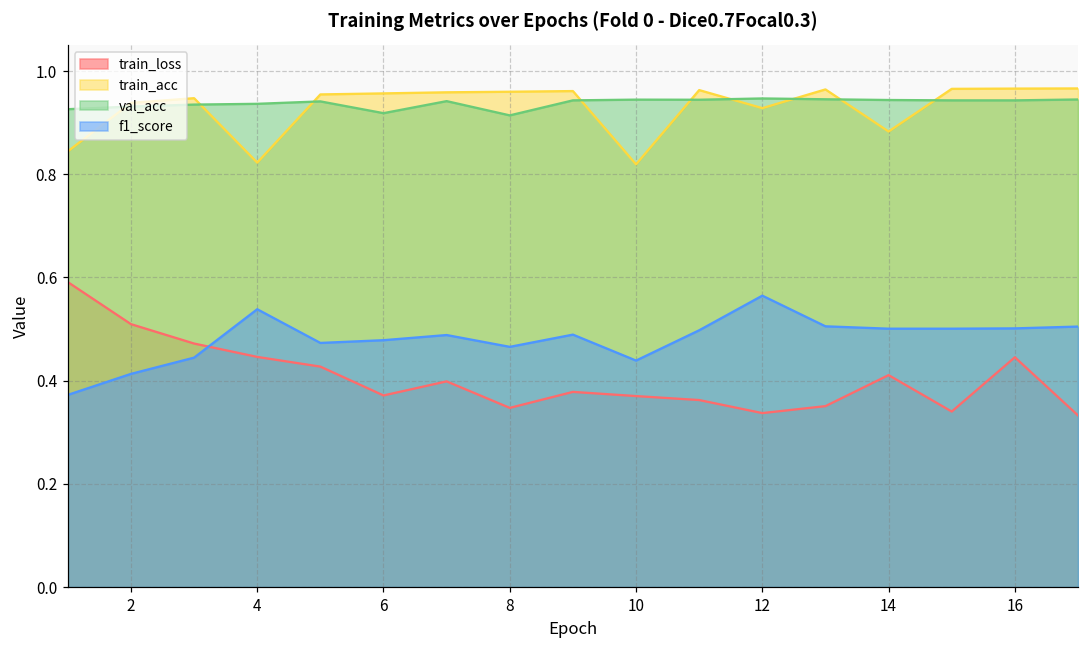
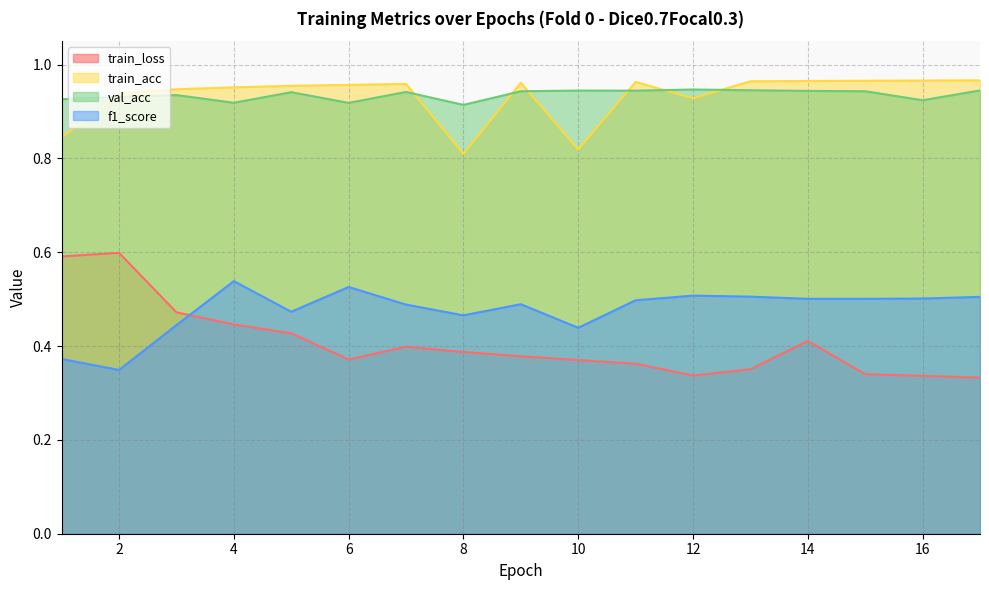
  {
    "train_loss": {
-     "2": 0.51,
+     "2": 0.60,
      "4": 0.45,
      "6": 0.37,
-     "8": 0.35,
+     "8": 0.39,
      "10": 0.37,
      "12": 0.34,
      "14": 0.41,
-     "16": 0.45
+     "16": 0.34
    },
    "train_acc": {
-     "4": 0.82,
+     "4": 0.95,
      "6": 0.96,
-     "8": 0.96,
+     "8": 0.81,
      "10": 0.82,
      "12": 0.93,
-     "14": 0.88,
+     "14": 0.97,
      "16": 0.97
    },
    "val_acc": {
-     "4": 0.94,
+     "4": 0.92,
      "6": 0.92,
      "8": 0.91,
      "10": 0.94,
      "12": 0.95,
      "14": 0.94,
-     "16": 0.94
+     "16": 0.92
    },
    "f1_score": {
-     "2": 0.41,
+     "2": 0.35,
      "4": 0.54,
-     "6": 0.48,
+     "6": 0.53,
      "8": 0.47,
      "10": 0.44,
-     "12": 0.56,
+     "12": 0.51,
      "14": 0.50,
      "16": 0.50
    }
  }
